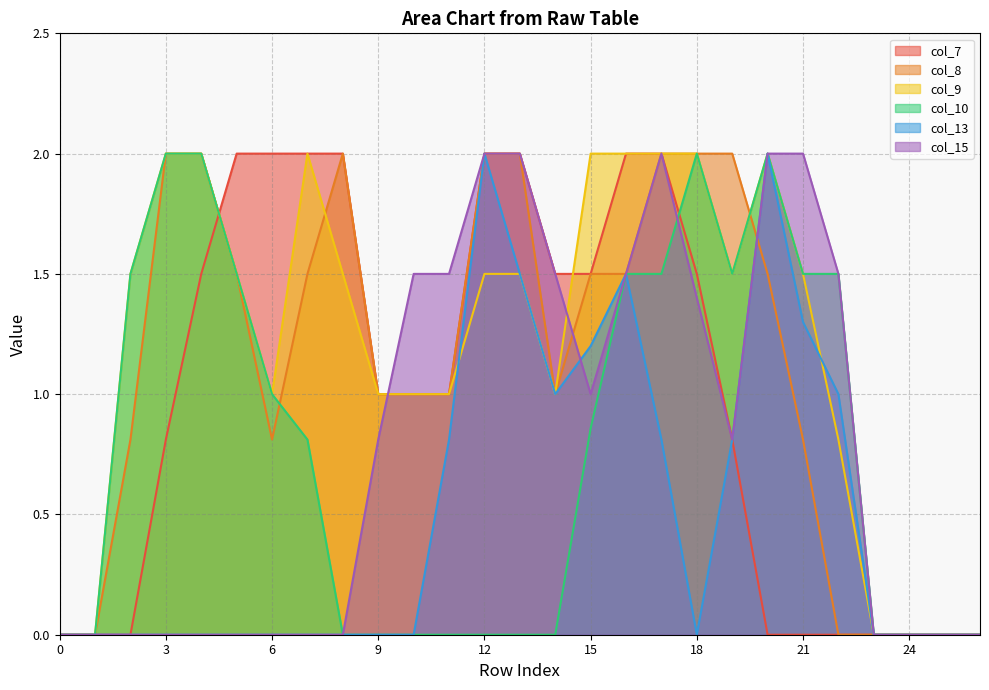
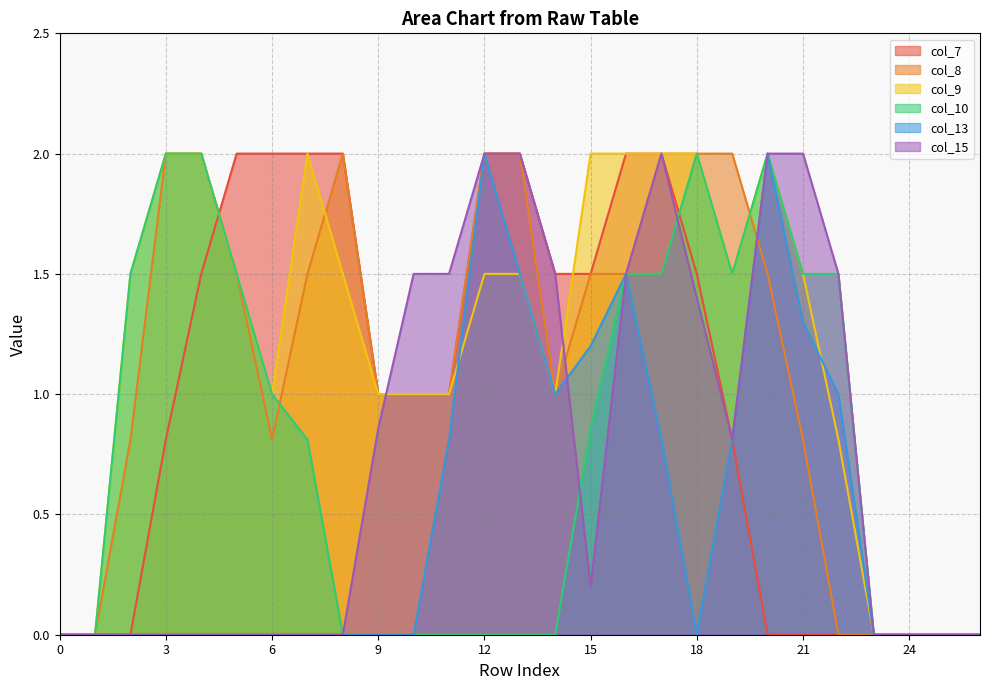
  {
    "col_10": {
      "12": 0.00,
      "15": 0.86
    },
    "col_13": {
      "15": 1.20,
      "18": 0.00,
      "21": 1.30
    },
    "col_15": {
-     "9": 0.81,
-     "15": 1.0,
+     "9": 0.86,
+     "15": 0.2,
      "18": 1.40,
      "21": 2.00
    }
  }
